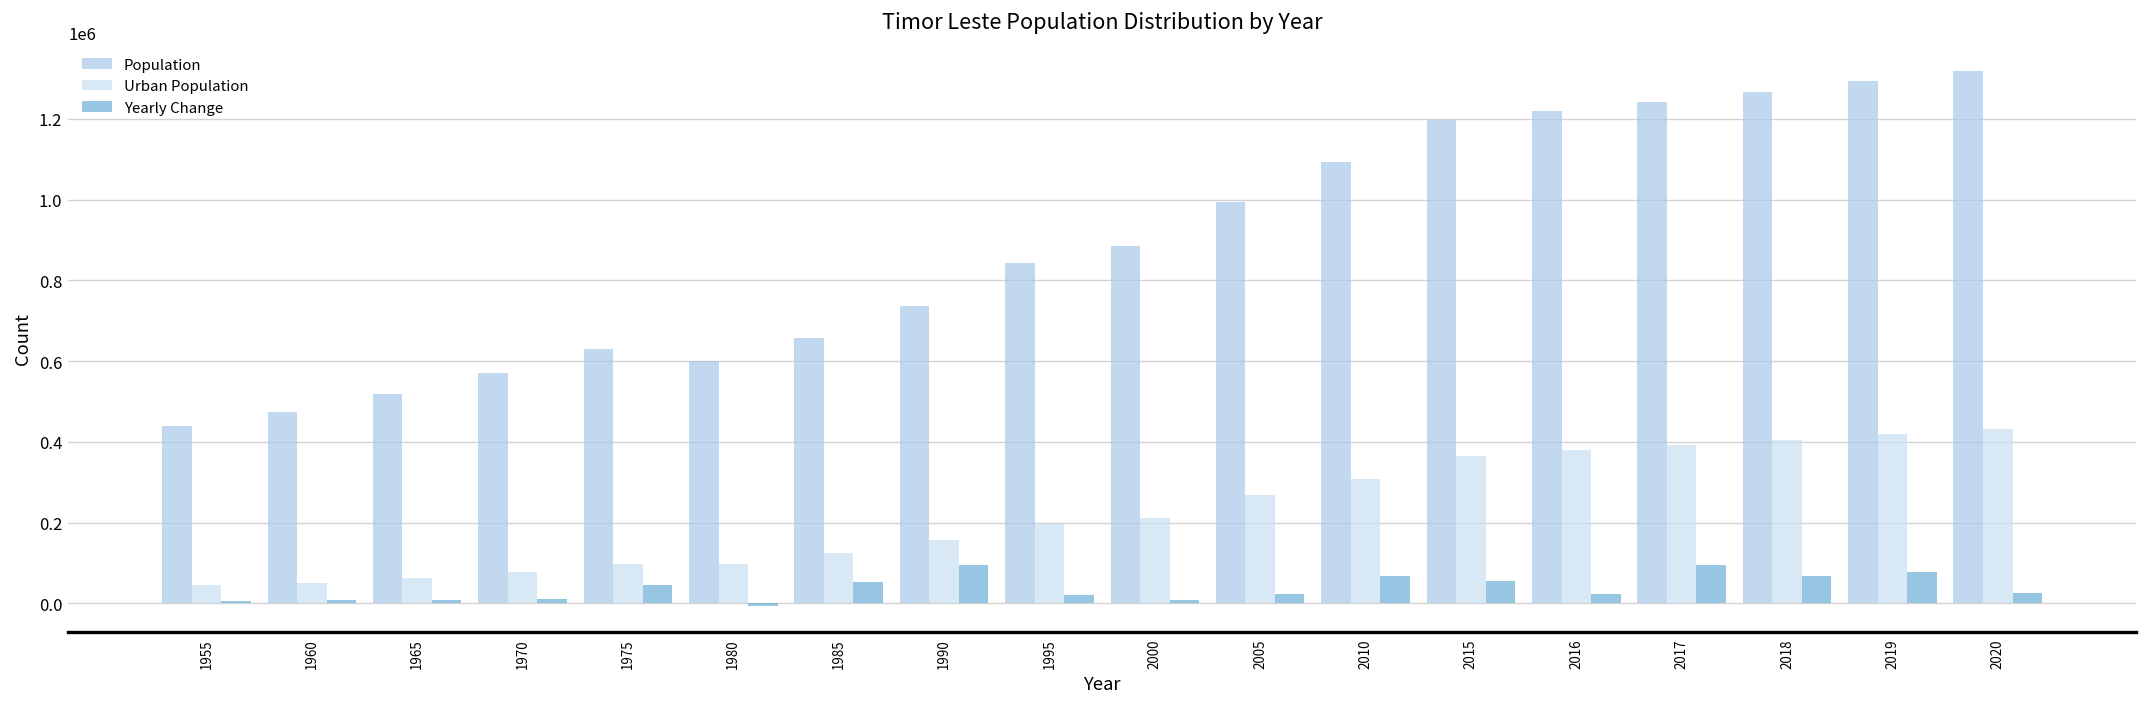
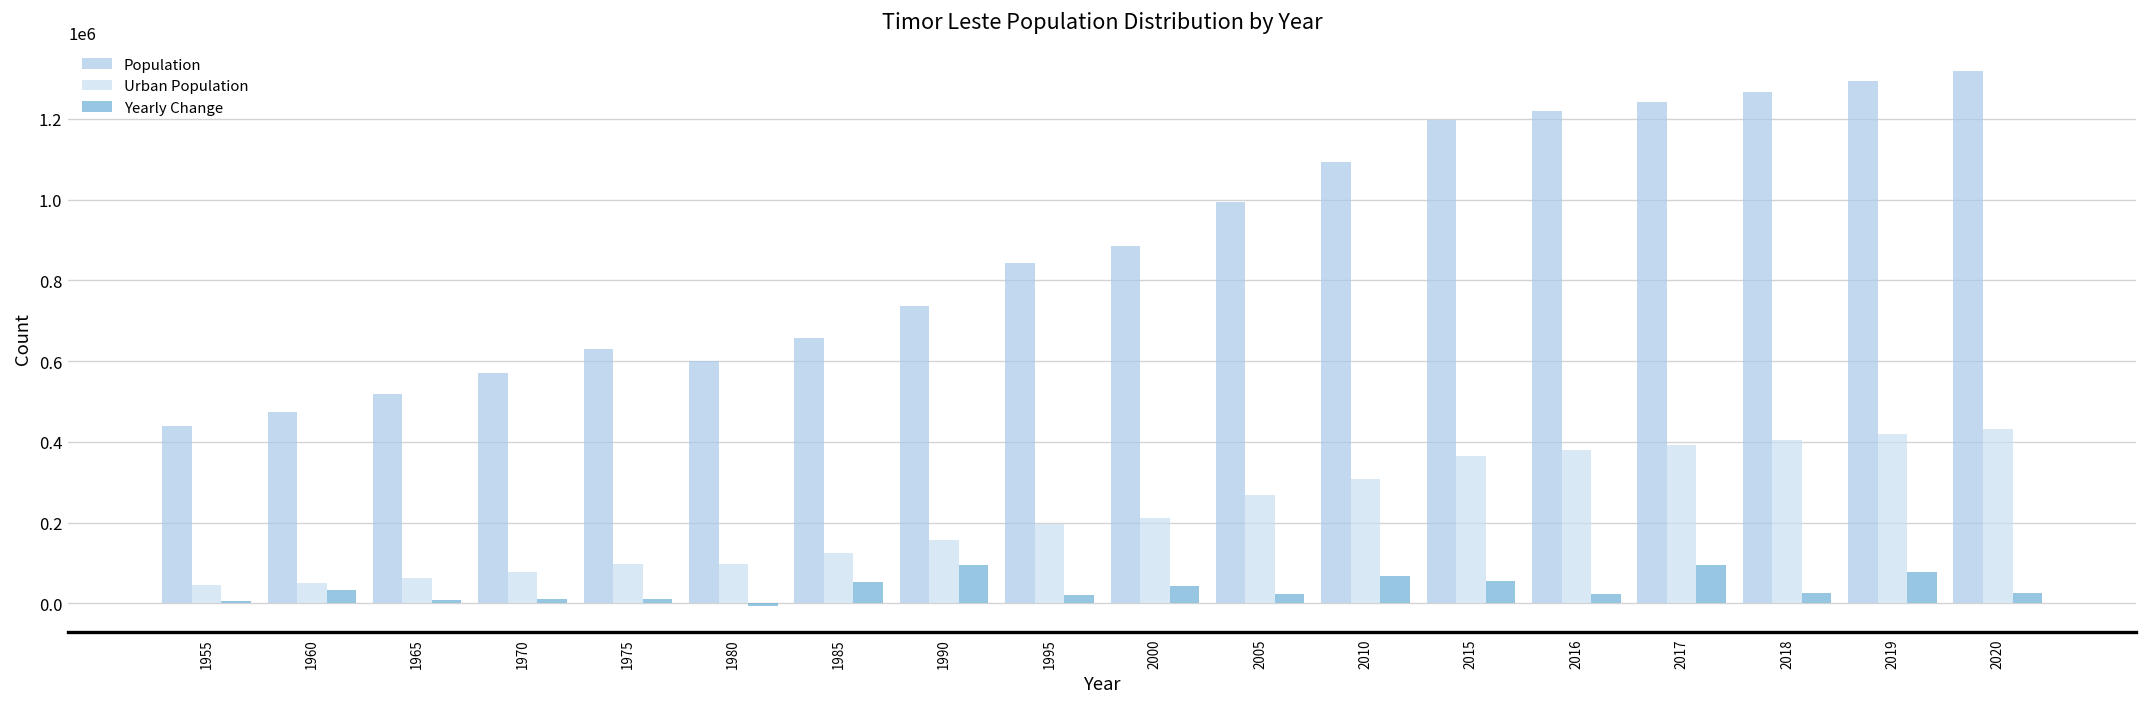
  {
    "Yearly Change": {
-     "1960": 10000,
+     "1960": 30000,
      "1965": 10000,
      "1970": 10000,
-     "1975": 50000,
+     "1975": 10000,
      "1985": 50000,
      "1990": 90000,
      "1995": 20000,
-     "2000": 10000,
+     "2000": 40000,
      "2005": 20000,
      "2010": 70000,
      "2015": 60000,
      "2016": 20000,
      "2017": 90000,
-     "2018": 70000,
+     "2018": 20000,
      "2019": 80000,
      "2020": 30000
    }
  }
